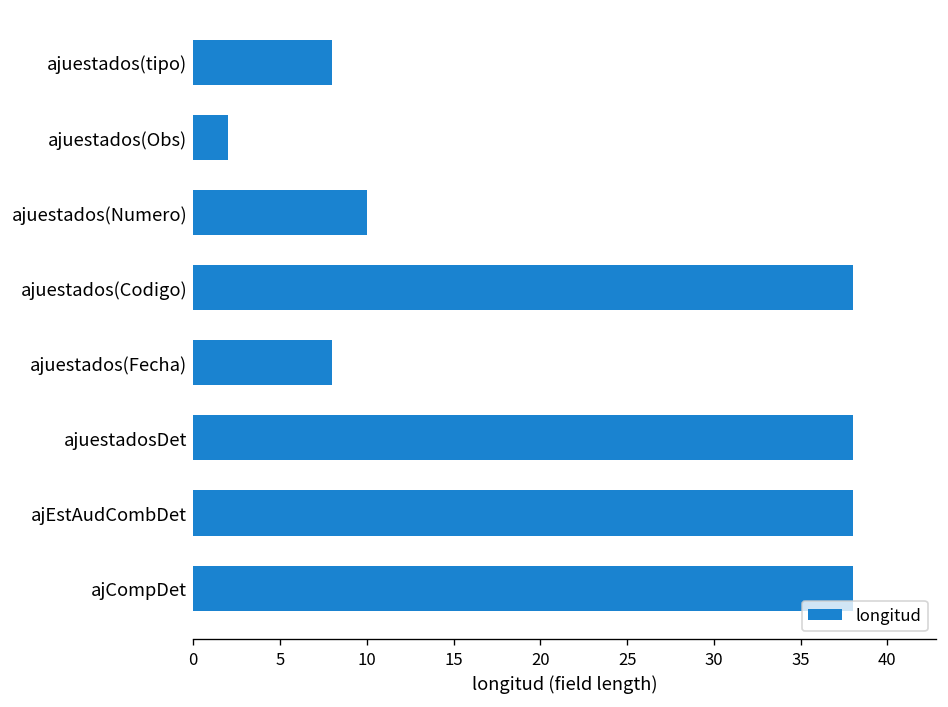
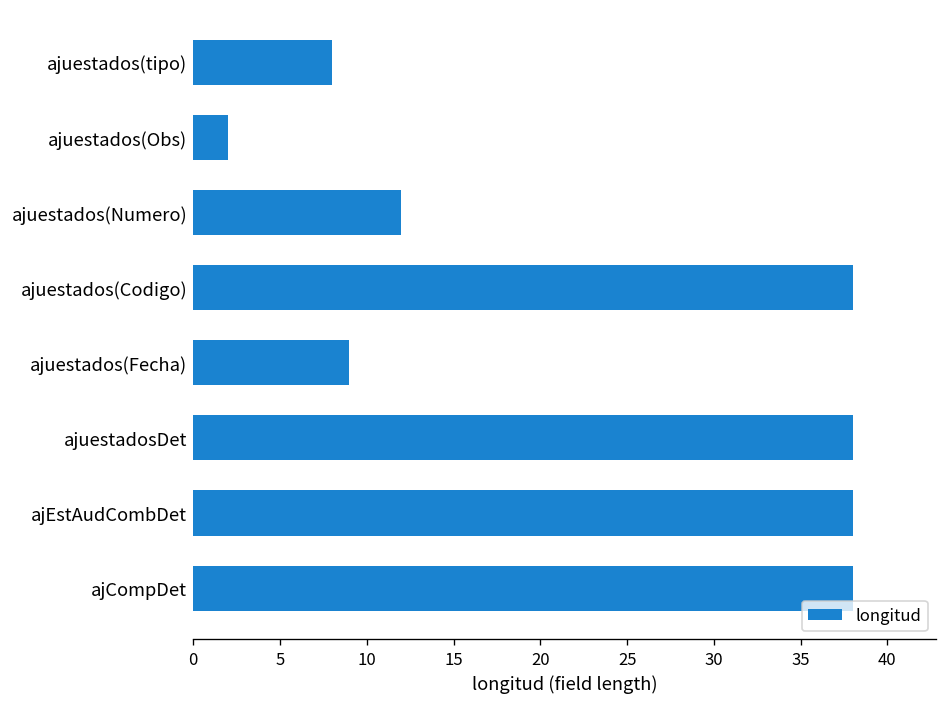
  {
    "ajuestados(tipo)": 8,
    "ajuestados(Obs)": 2,
-   "ajuestados(Numero)": 10,
+   "ajuestados(Numero)": 12,
    "ajuestados(Codigo)": 38,
-   "ajuestados(Fecha)": 8,
+   "ajuestados(Fecha)": 9,
    "ajuestadosDet": 38,
    "ajEstAudCombDet": 38,
    "ajCompDet": 38
  }
